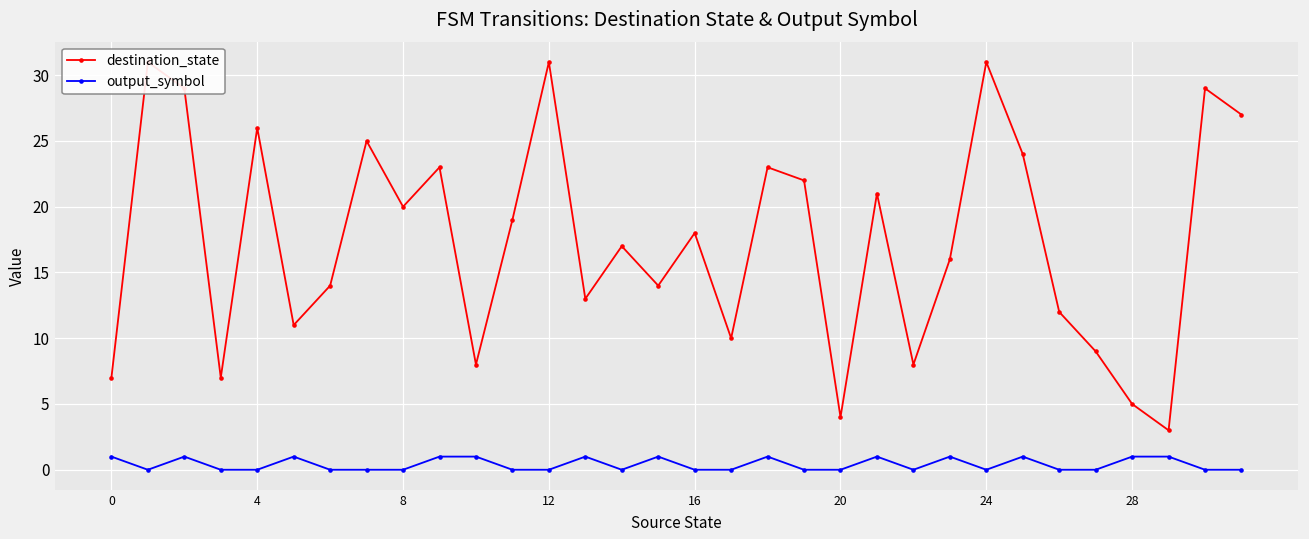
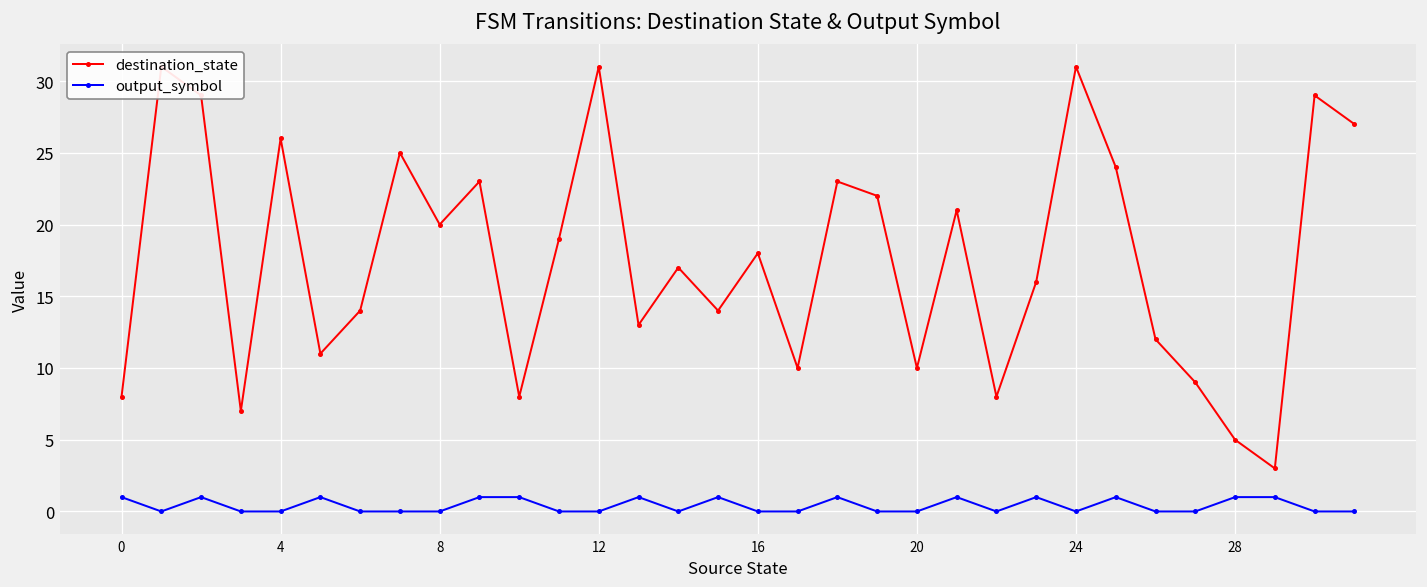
  {
    "destination_state": {
-     "0": 7,
+     "0": 8,
      "4": 26,
      "8": 20,
      "12": 31,
      "16": 18,
-     "20": 4,
+     "20": 10,
      "24": 31,
      "28": 5
    },
    "output_symbol": {
      "0": 1,
      "4": 0,
      "8": 0,
      "12": 0,
      "16": 0,
      "20": 0,
      "24": 0,
      "28": 1
    }
  }
